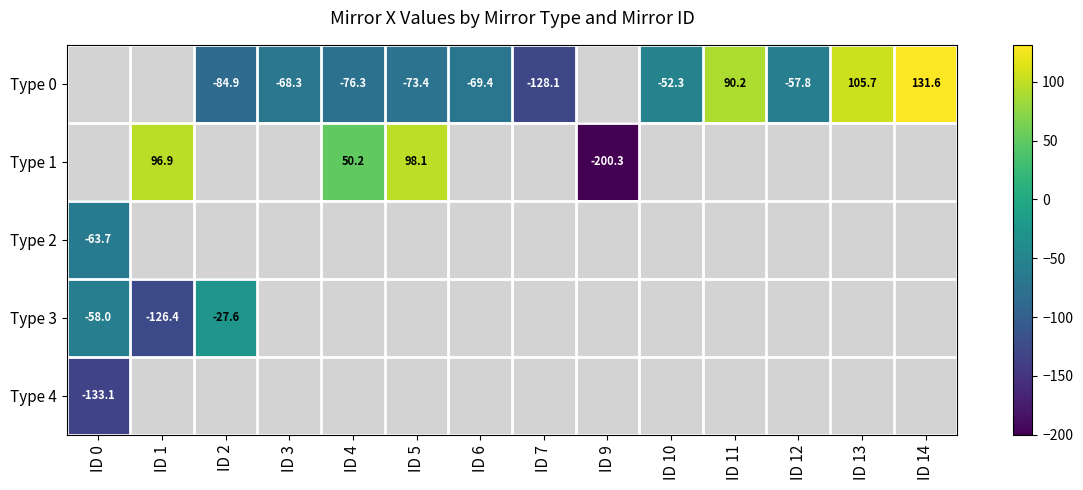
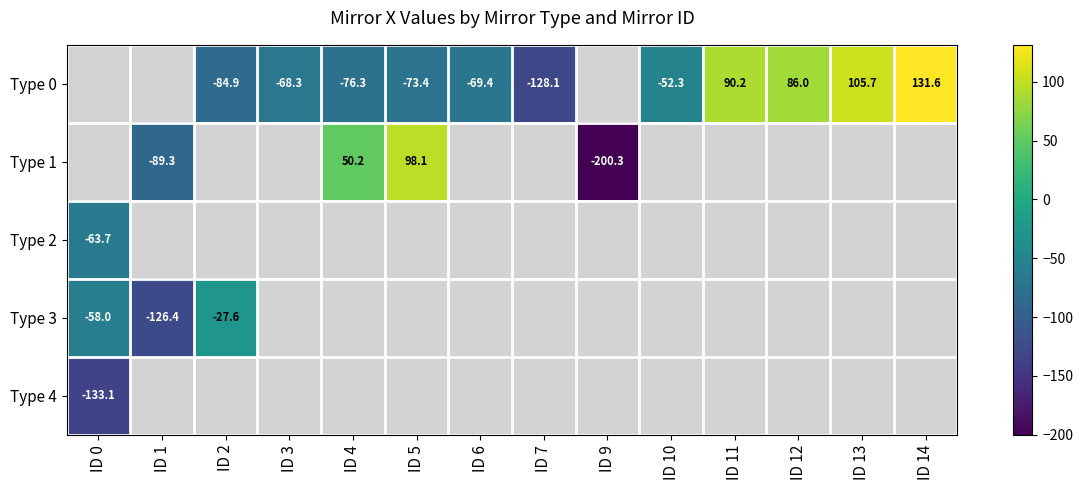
  {
    "Type 0": {
      "ID 2": -84.9,
      "ID 3": -68.3,
      "ID 4": -76.3,
      "ID 5": -73.4,
      "ID 6": -69.4,
      "ID 7": -128.1,
      "ID 10": -52.3,
      "ID 11": 90.2,
-     "ID 12": -57.8,
+     "ID 12": 86.0,
      "ID 13": 105.7,
      "ID 14": 131.6
    },
    "Type 1": {
-     "ID 1": 96.9,
+     "ID 1": -89.3,
      "ID 4": 50.2,
      "ID 5": 98.1,
      "ID 9": -200.3
    },
    "Type 2": {
      "ID 0": -63.7
    },
    "Type 3": {
      "ID 0": -58.0,
      "ID 1": -126.4,
      "ID 2": -27.6
    },
    "Type 4": {
      "ID 0": -133.1
    }
  }
